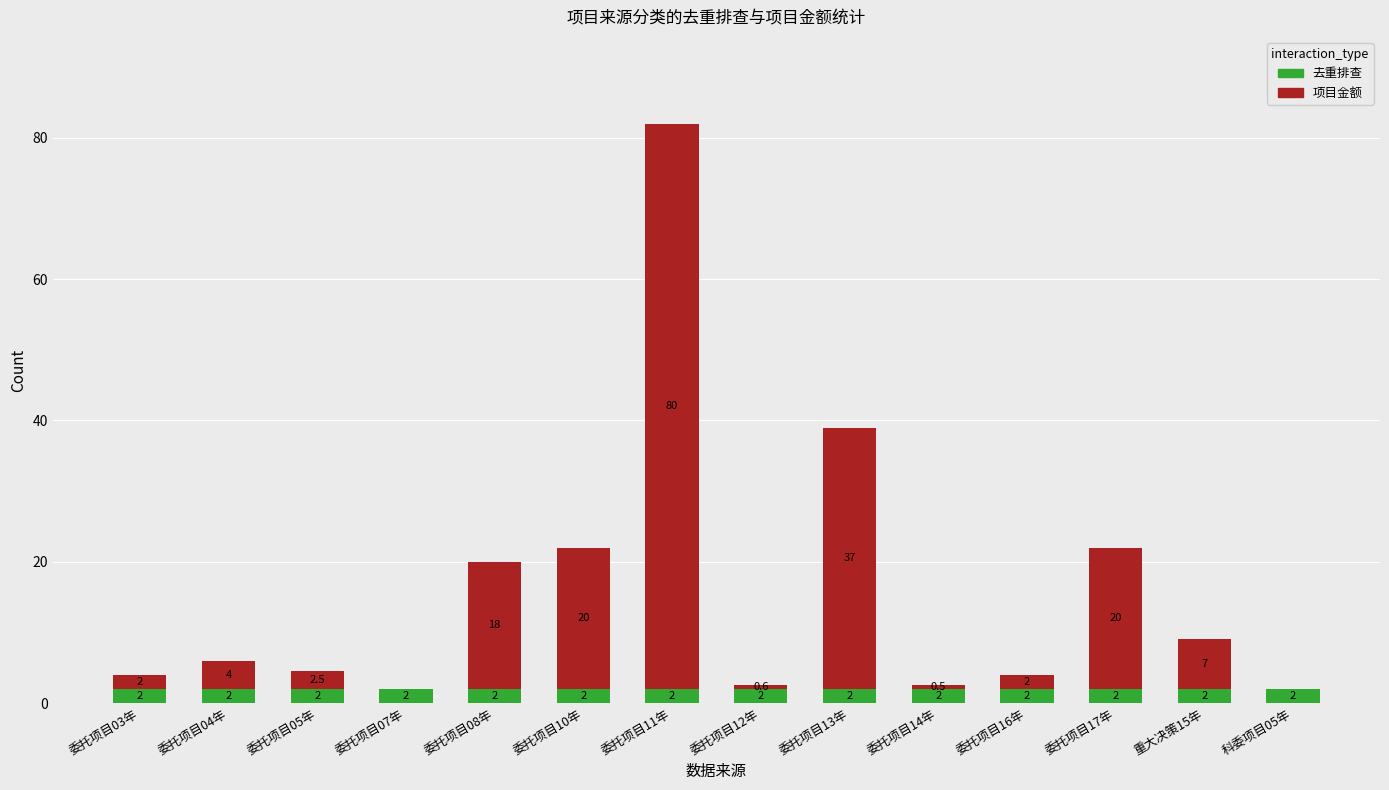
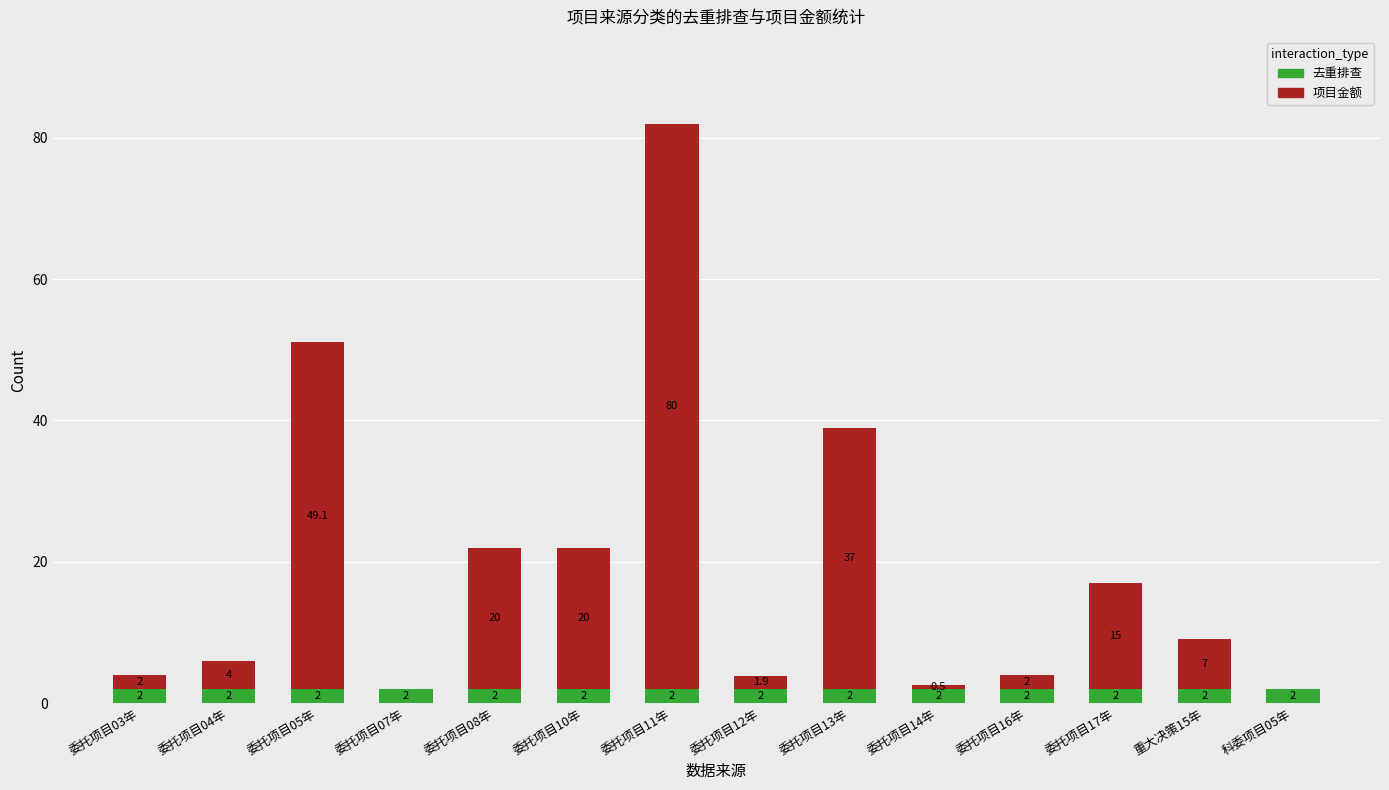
  {
    "去重排查": {
      "委托项目03年": 2,
      "委托项目04年": 2,
      "委托项目05年": 2,
      "委托项目07年": 2,
      "委托项目08年": 2,
      "委托项目10年": 2,
      "委托项目11年": 2,
      "委托项目12年": 2,
      "委托项目13年": 2,
      "委托项目14年": 2,
      "委托项目16年": 2,
      "委托项目17年": 2,
      "重大决策15年": 2,
      "科委项目05年": 2
    },
    "项目金额": {
      "委托项目03年": 2,
      "委托项目04年": 4,
-     "委托项目05年": 2.5,
-     "委托项目08年": 18,
+     "委托项目05年": 49.1,
+     "委托项目08年": 20,
      "委托项目10年": 20,
      "委托项目11年": 80,
-     "委托项目12年": 0.6,
+     "委托项目12年": 1.9,
      "委托项目13年": 37,
      "委托项目14年": 0.5,
      "委托项目16年": 2,
-     "委托项目17年": 20,
+     "委托项目17年": 15,
      "重大决策15年": 7
    }
  }
